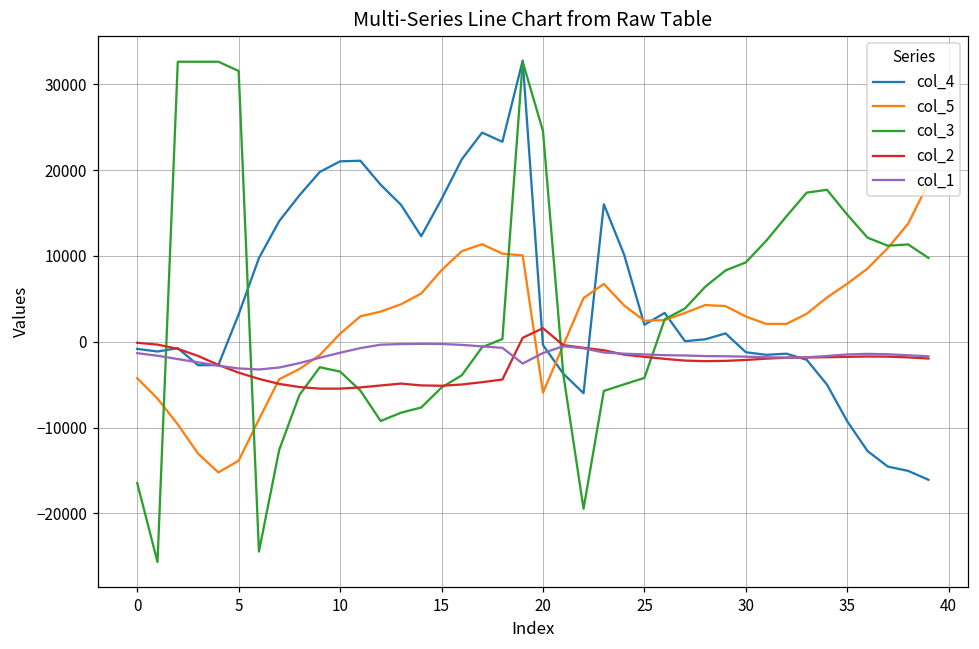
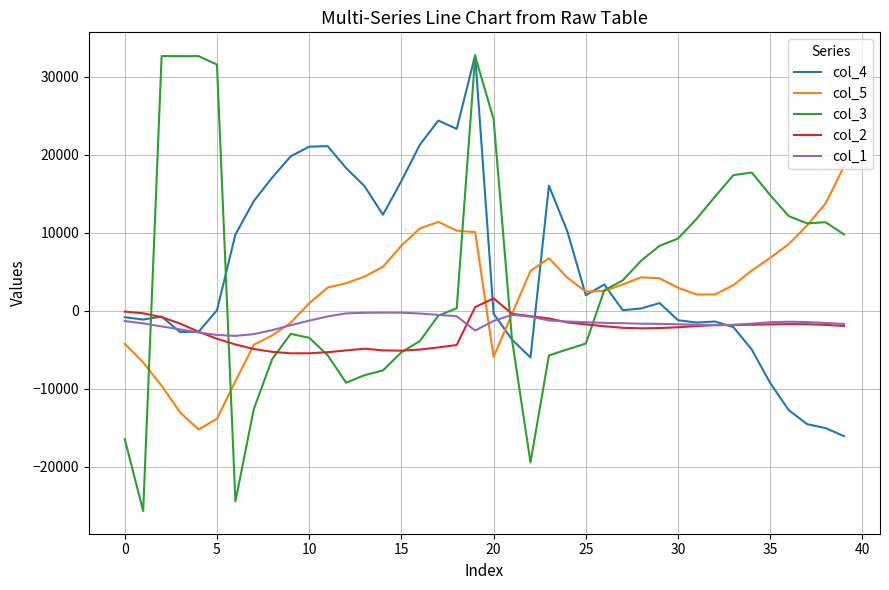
  {
    "col_4": {
      "0": -1000,
-     "5": 3000,
+     "5": 0,
      "10": 21000,
      "15": 17000,
      "20": 0,
      "25": 2000,
      "30": -1000,
      "35": -9000
    },
    "col_5": {
      "0": -4000,
      "5": -14000,
      "10": 1000,
      "15": 8000,
      "20": -6000,
      "25": 2000,
      "30": 3000,
      "35": 7000
    },
    "col_3": {
      "0": -16000,
      "5": 32000,
      "10": -3000,
      "20": 25000,
      "25": -4000,
      "30": 9000,
      "35": 15000
    },
    "col_2": {
      "0": 0,
      "5": -4000,
      "10": -5000,
      "20": 2000,
      "30": -2000
    },
    "col_1": {
      "0": -1000,
      "5": -3000,
      "10": -1000,
      "15": 0,
      "20": -1000,
      "30": -2000
    }
  }
